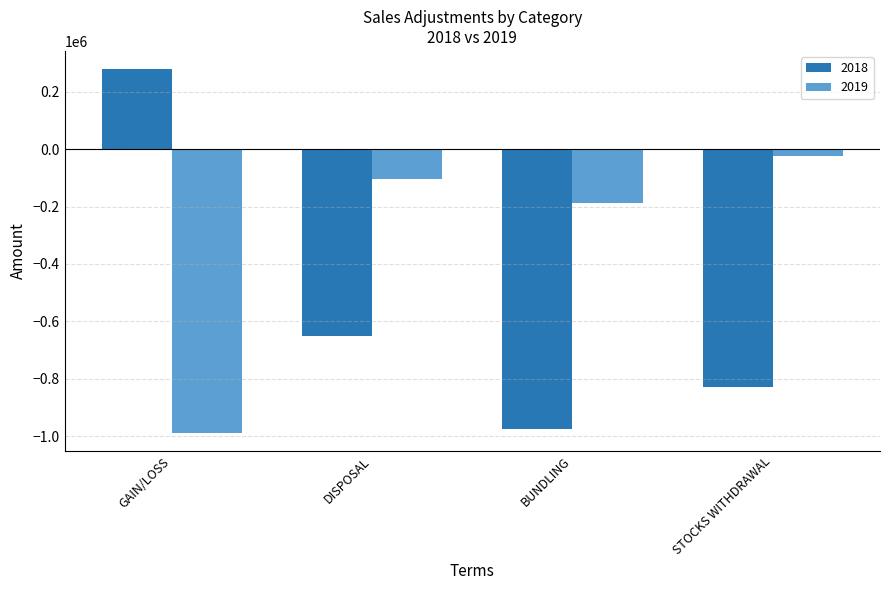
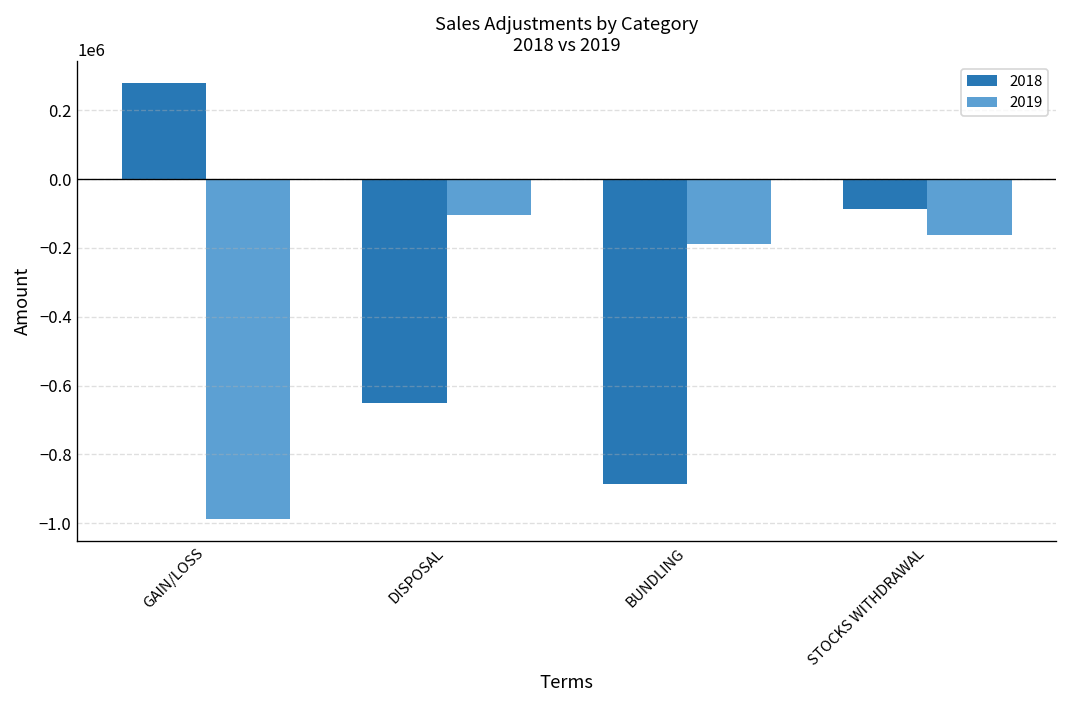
  {
    "2018": {
      "GAIN/LOSS": 280000,
      "DISPOSAL": -650000,
-     "BUNDLING": -980000,
-     "STOCKS WITHDRAWAL": -830000
+     "BUNDLING": -890000,
+     "STOCKS WITHDRAWAL": -90000
    },
    "2019": {
      "GAIN/LOSS": -990000,
      "DISPOSAL": -100000,
      "BUNDLING": -190000,
-     "STOCKS WITHDRAWAL": -20000
+     "STOCKS WITHDRAWAL": -160000
    }
  }
